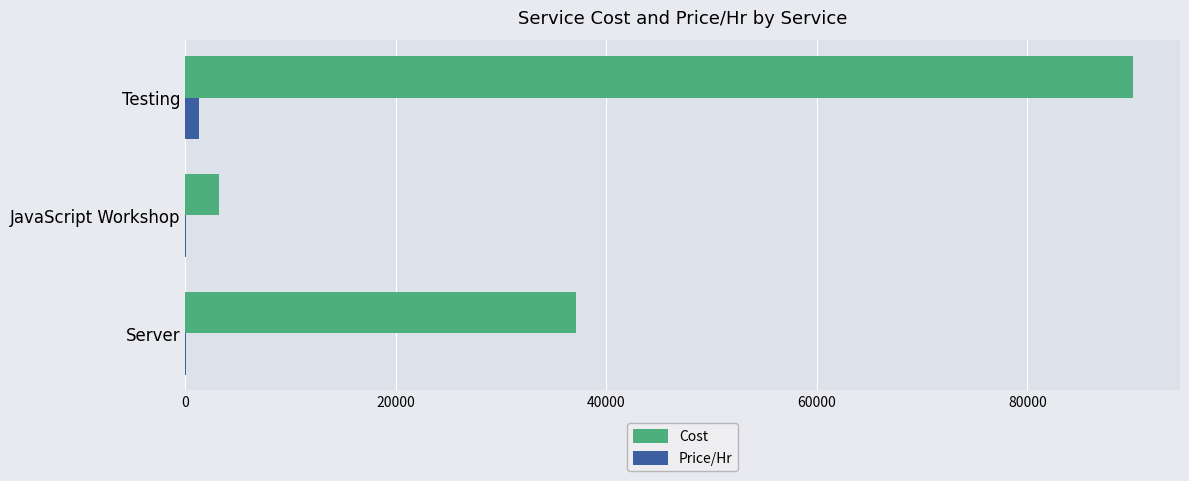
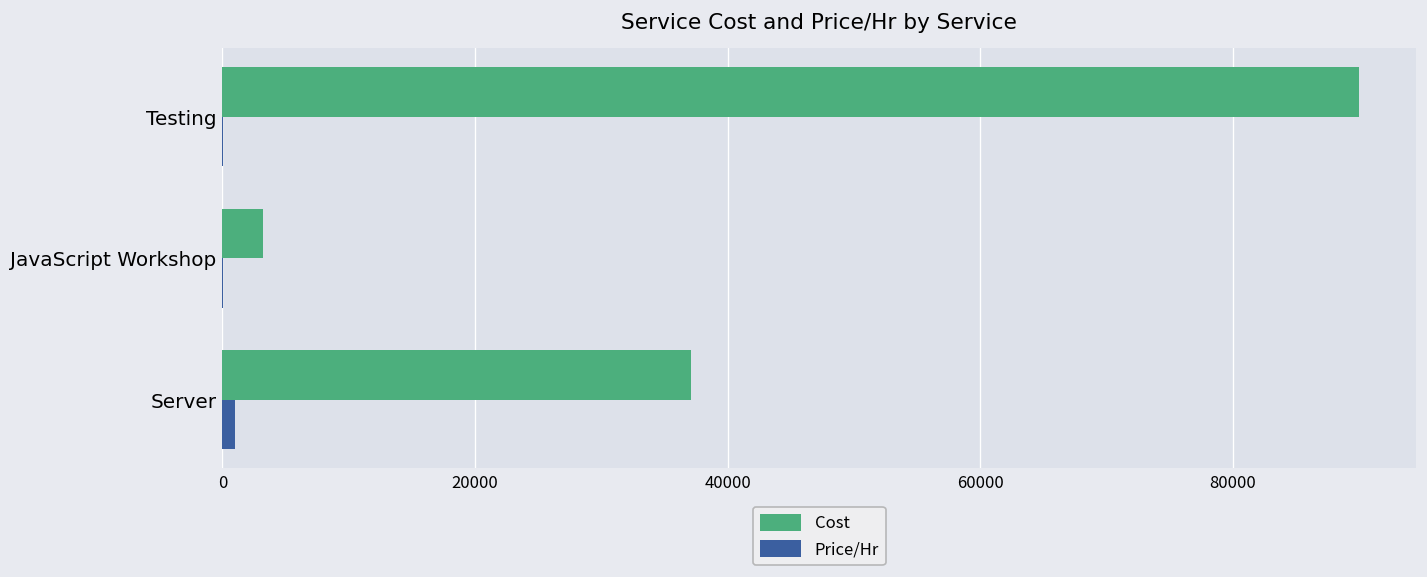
  {
    "Cost": {
      "Testing": 90000,
      "JavaScript Workshop": 3200,
      "Server": 37100
    },
    "Price/Hr": {
-     "Testing": 1300,
-     "Server": 0
+     "Testing": 0,
+     "Server": 1000
    }
  }
